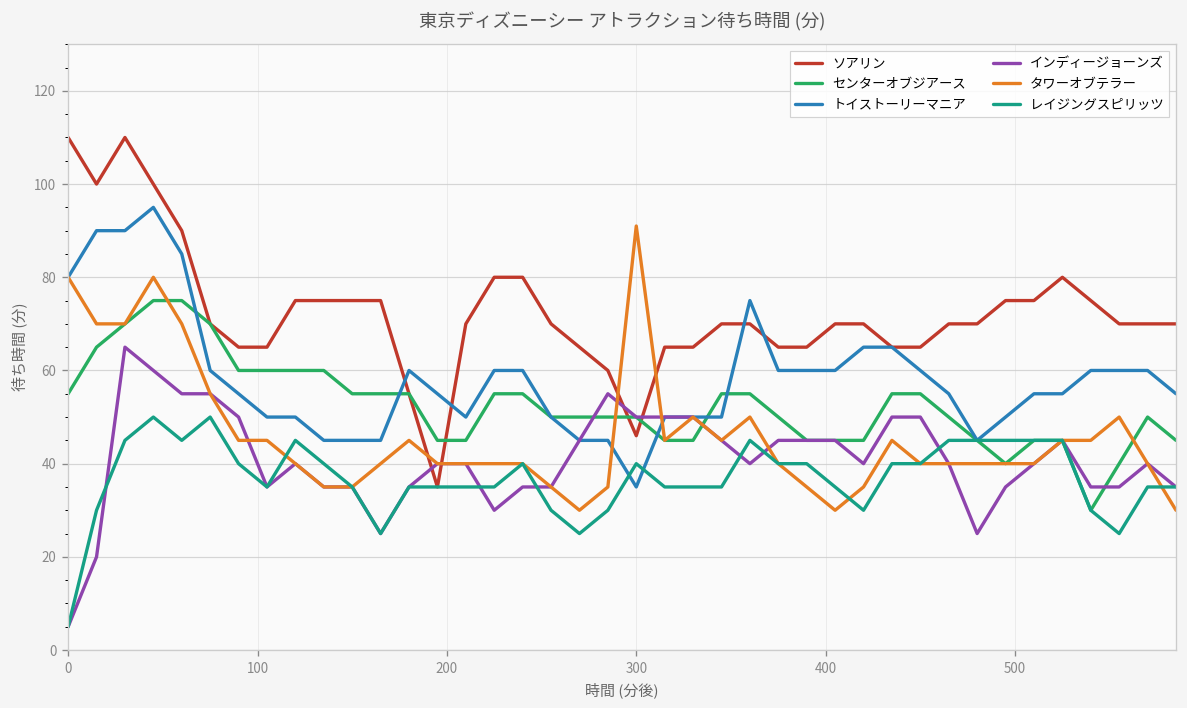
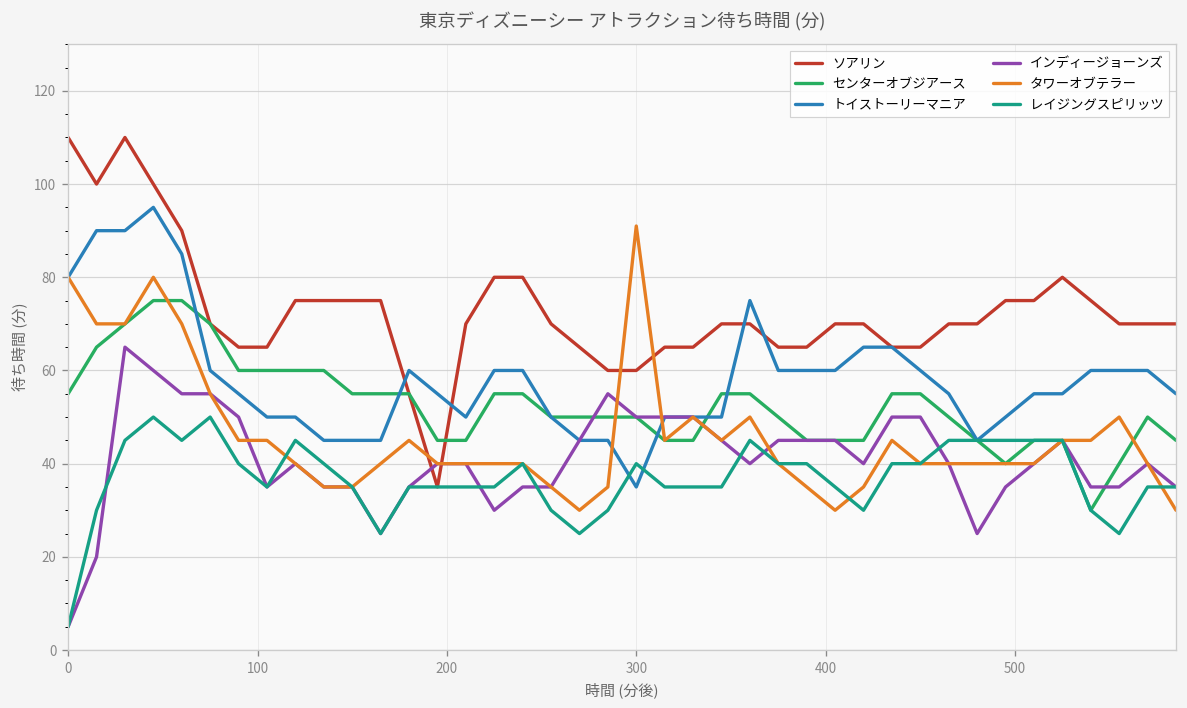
  {
    "ソアリン": {
      "0": 110,
-     "300": 46
+     "300": 60
    },
    "トイストーリーマニア": {
      "300": 35
    },
    "タワーオブテラー": {
      "300": 91
    }
  }
